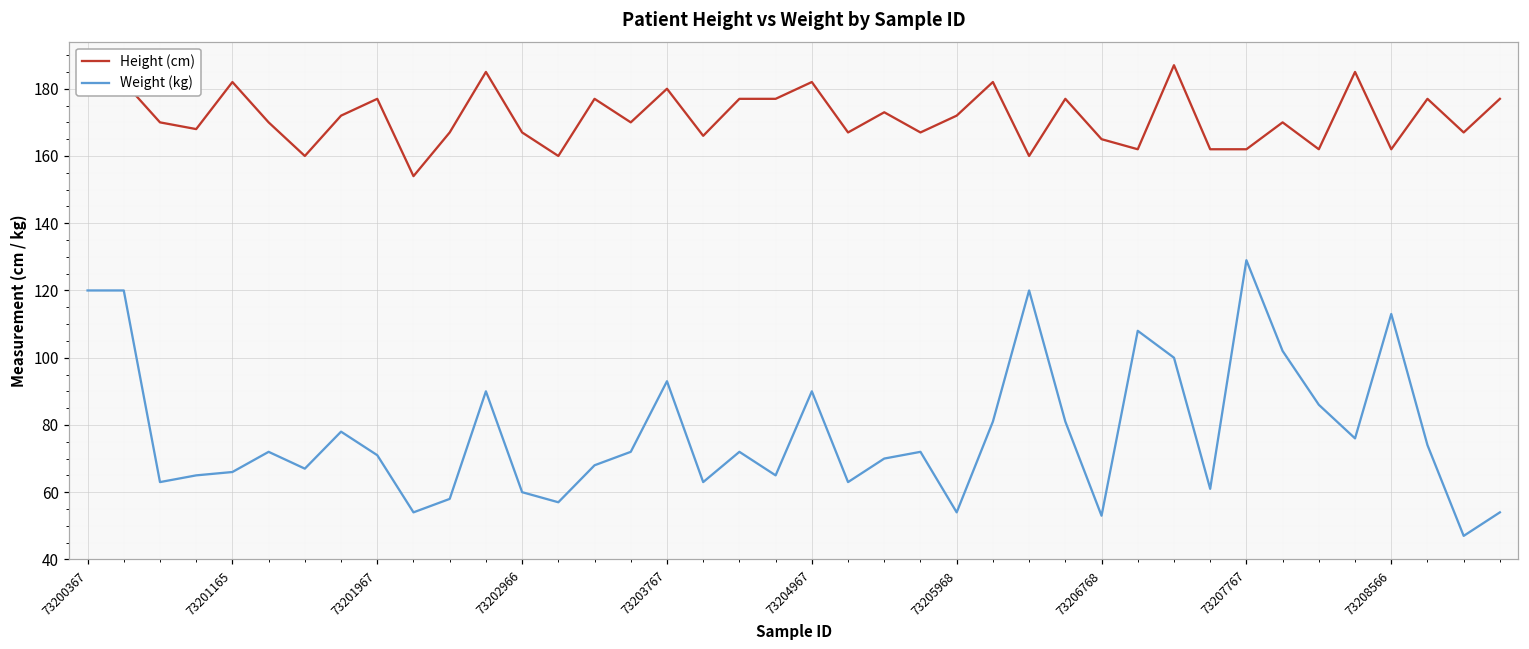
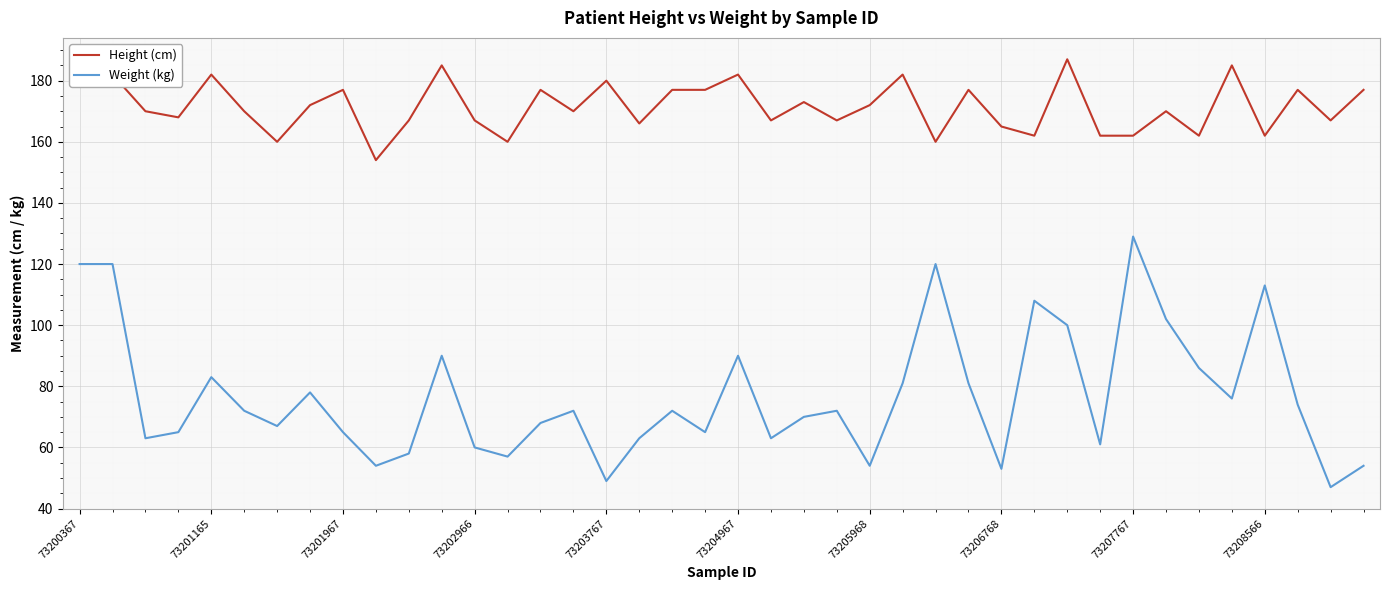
  {
    "Height (cm)": {
      "73201165": 182,
      "73201967": 177,
      "73202966": 167,
      "73203767": 180,
      "73204967": 182,
      "73205968": 172,
      "73206768": 165,
      "73207767": 162,
      "73208566": 162
    },
    "Weight (kg)": {
      "73200367": 120,
-     "73201165": 66,
-     "73201967": 71,
+     "73201165": 83,
+     "73201967": 65,
      "73202966": 60,
-     "73203767": 93,
+     "73203767": 49,
      "73204967": 90,
      "73205968": 54,
      "73206768": 53,
      "73207767": 129,
      "73208566": 113
    }
  }
